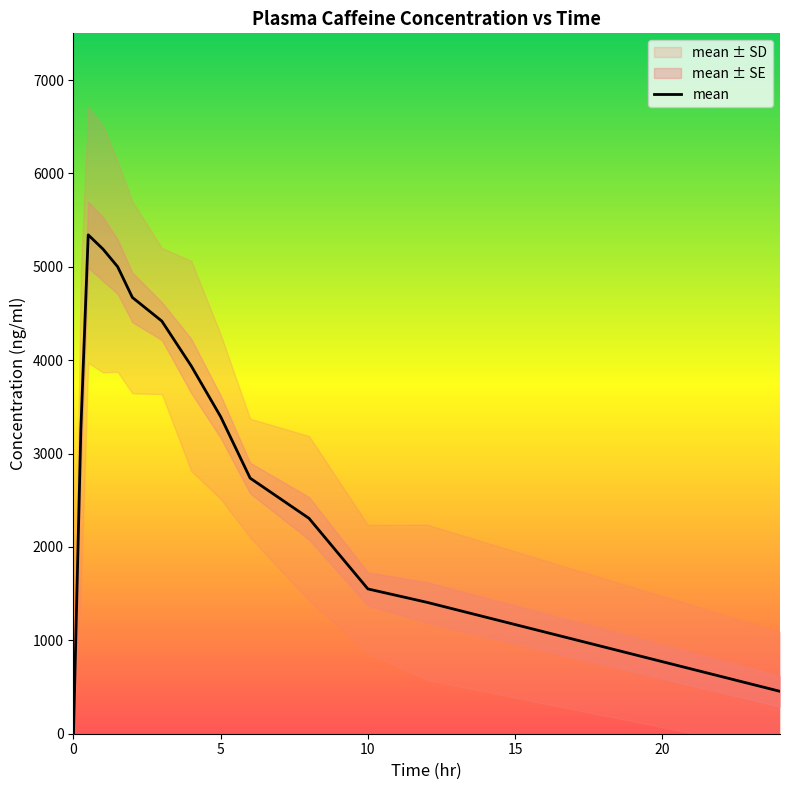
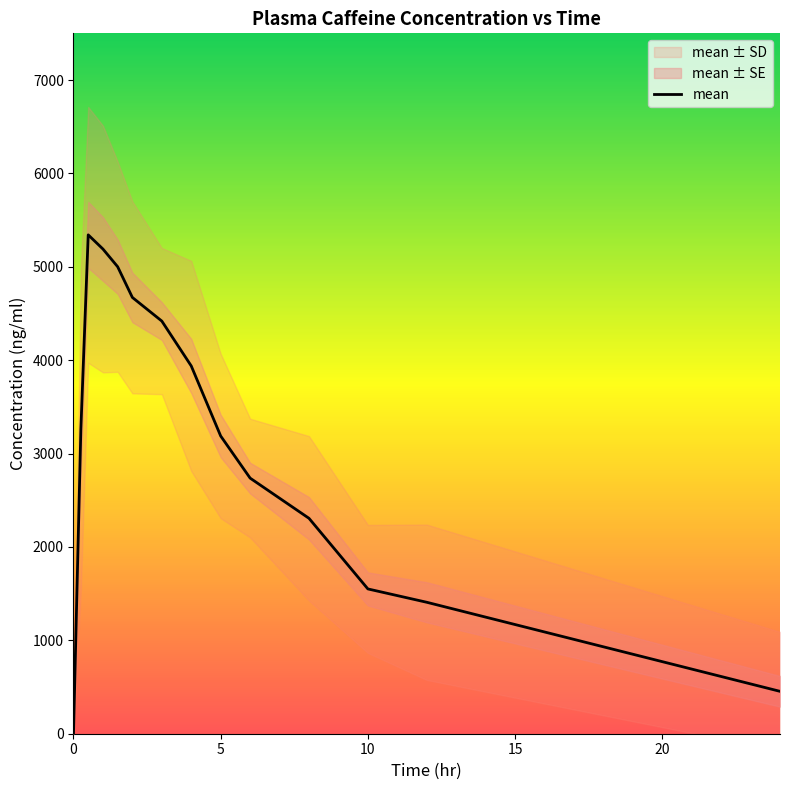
  {
    "mean": {
-     "5": 3400,
+     "5": 3200,
      "10": 1600
    }
  }
